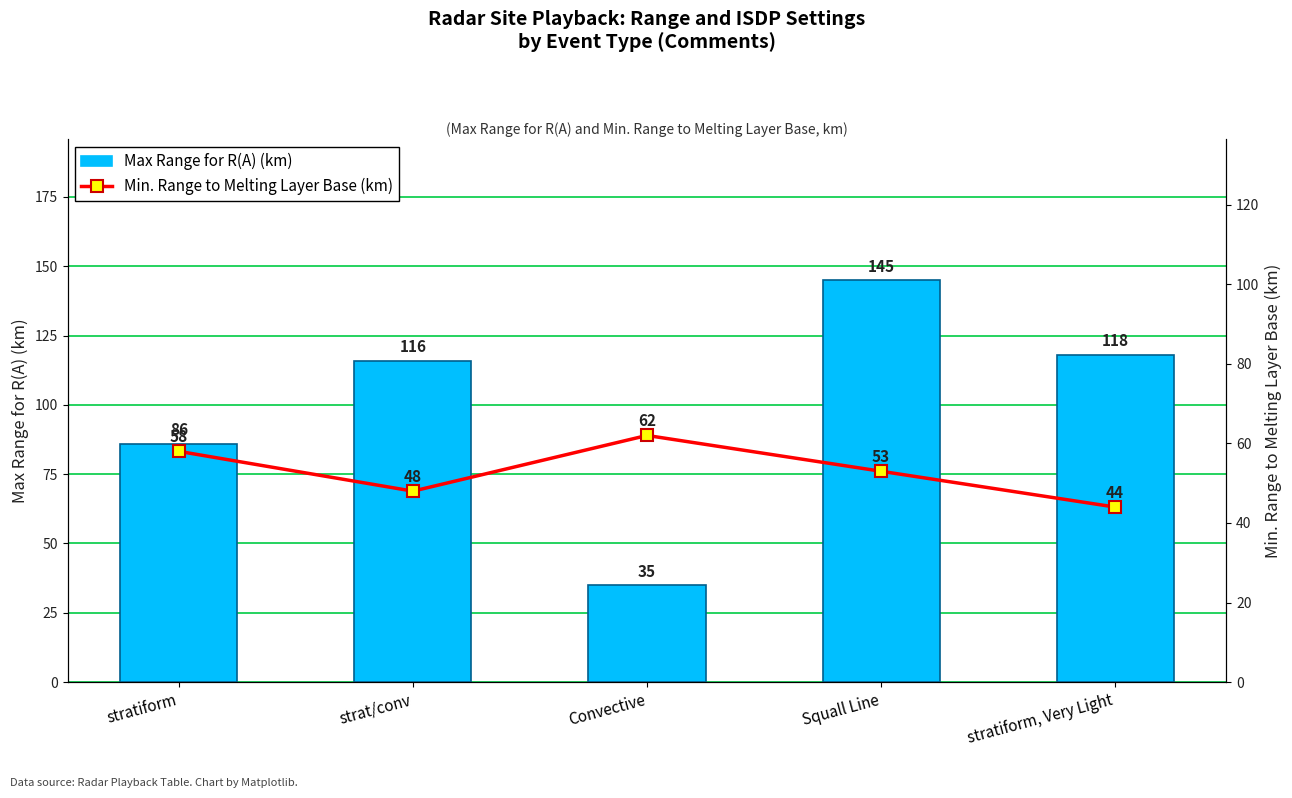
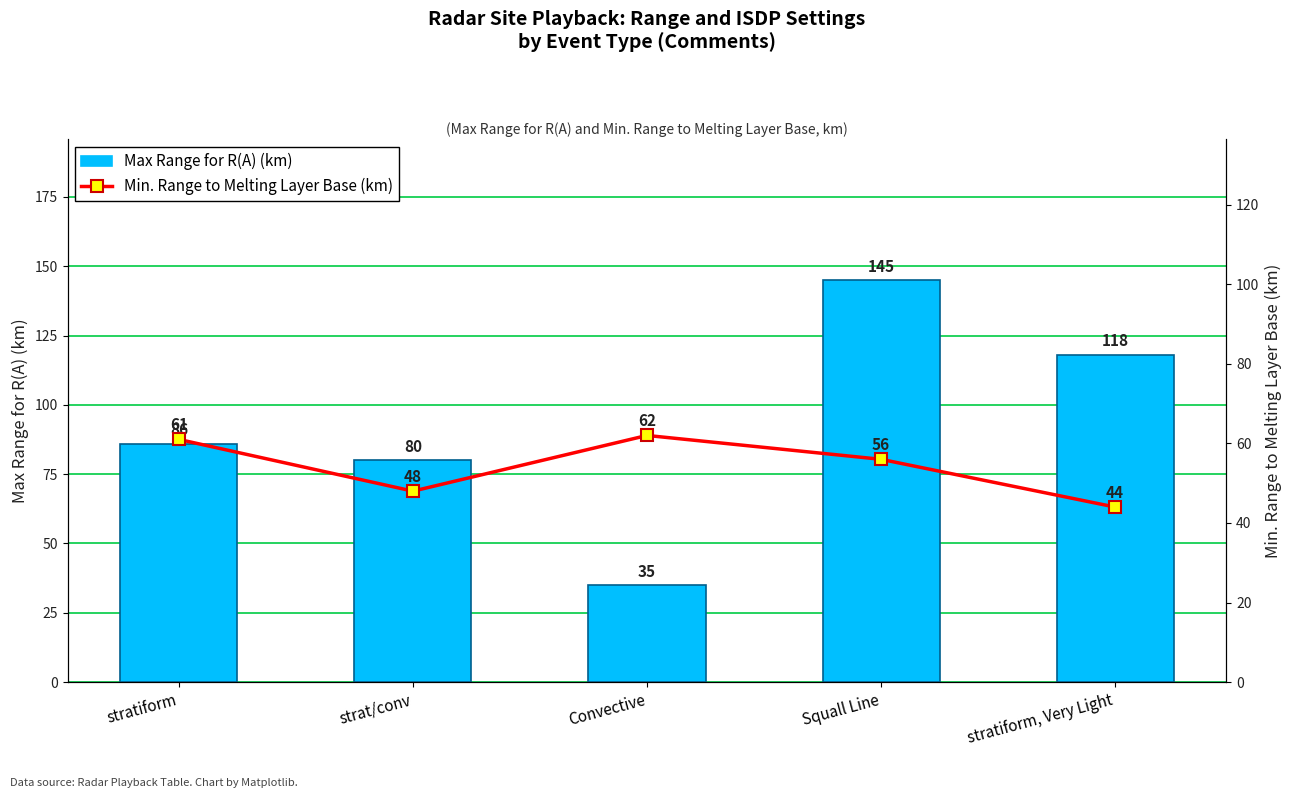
  {
    "Max Range for R(A) (km)": {
-     "strat/conv": 116,
+     "strat/conv": 80,
      "Convective": 35,
      "Squall Line": 145,
      "stratiform, Very Light": 118
    },
    "Min. Range to Melting Layer Base (km)": {
-     "stratiform": 58,
+     "stratiform": 61,
      "strat/conv": 48,
      "Convective": 62,
-     "Squall Line": 53,
+     "Squall Line": 56,
      "stratiform, Very Light": 44
    }
  }
